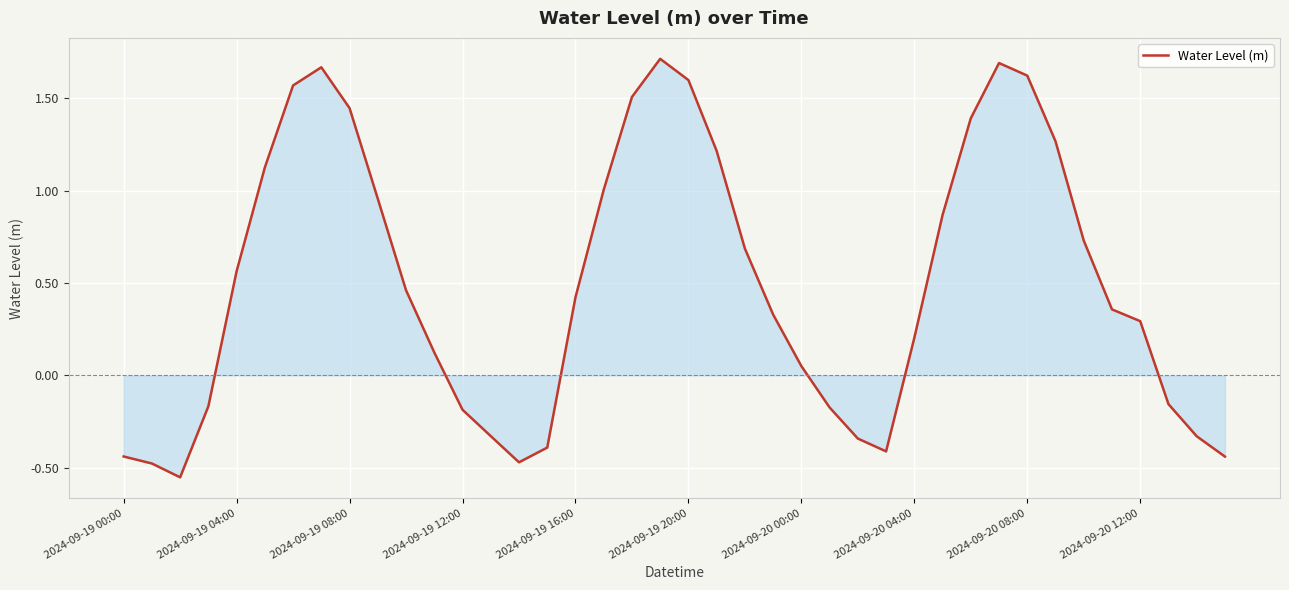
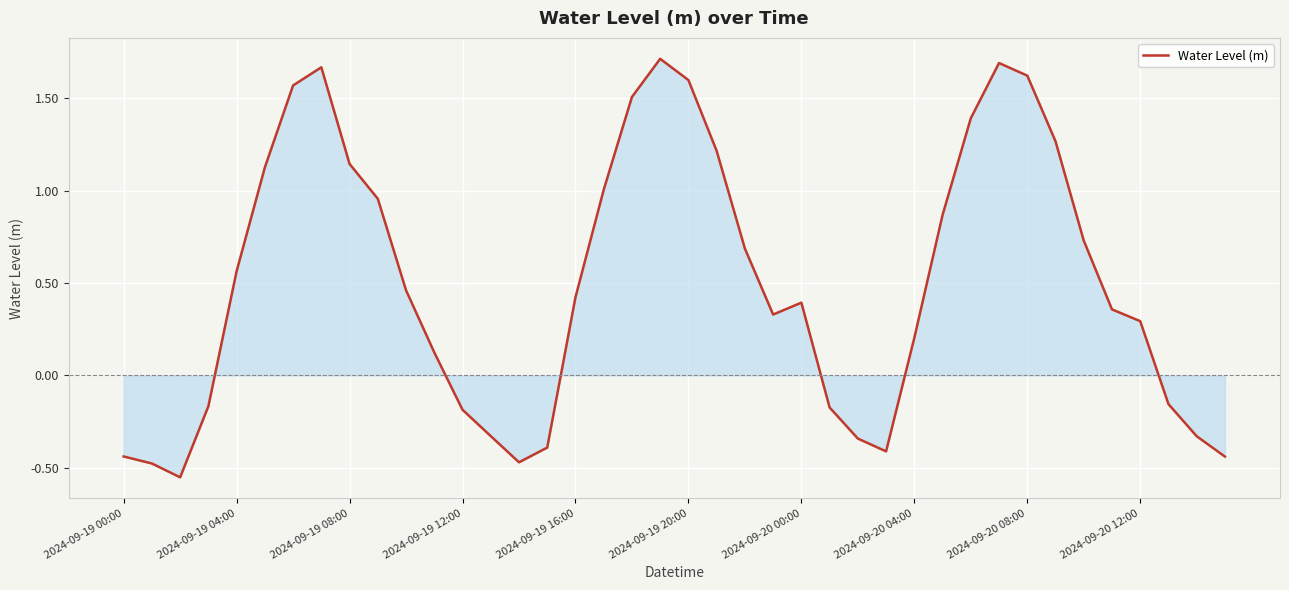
  {
    "Water Level (m)": {
      "2024-09-19 00:00": -0.44,
-     "2024-09-19 08:00": 1.45,
+     "2024-09-19 08:00": 1.14,
      "2024-09-19 12:00": -0.19,
-     "2024-09-20 00:00": 0.05
+     "2024-09-20 00:00": 0.39
    }
  }
